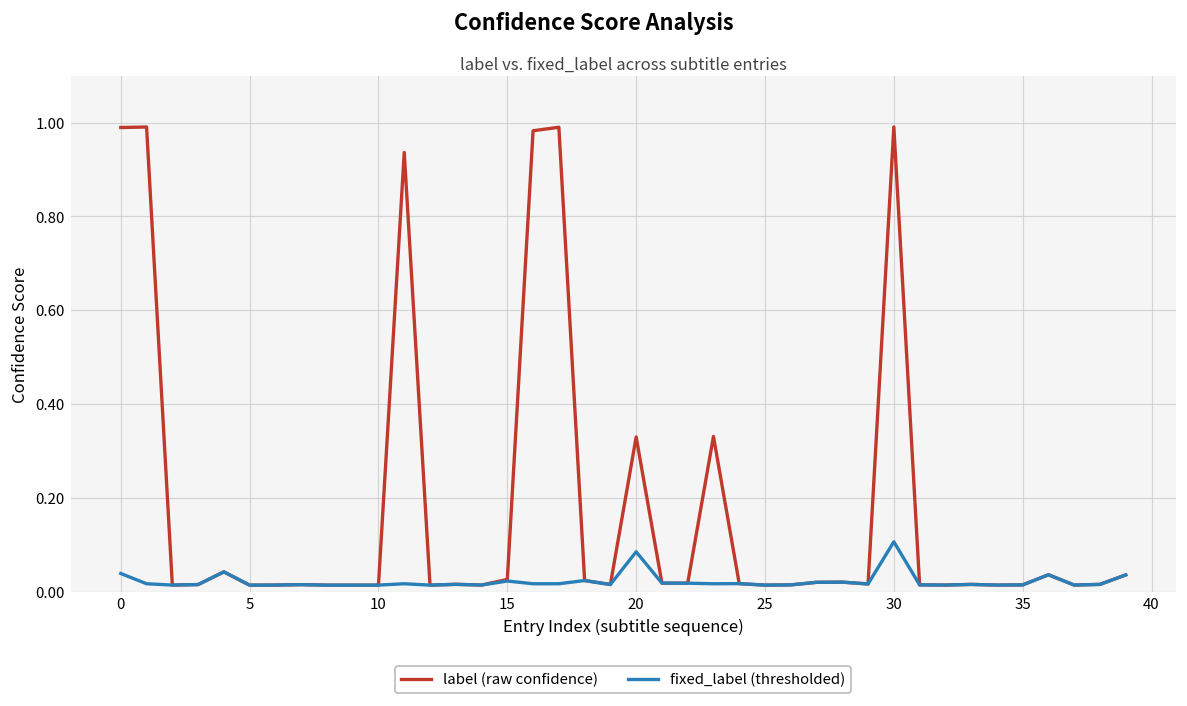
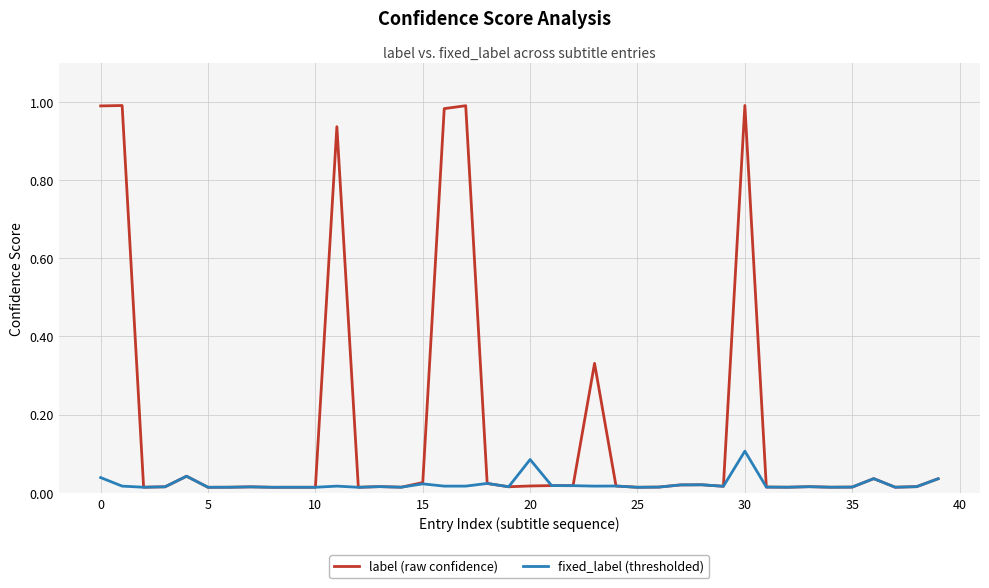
  {
    "label (raw confidence)": {
      "0": 0.99,
-     "20": 0.33,
+     "20": 0.02,
      "30": 0.99
    },
    "fixed_label (thresholded)": {
      "0": 0.04,
      "20": 0.09,
      "30": 0.11
    }
  }
